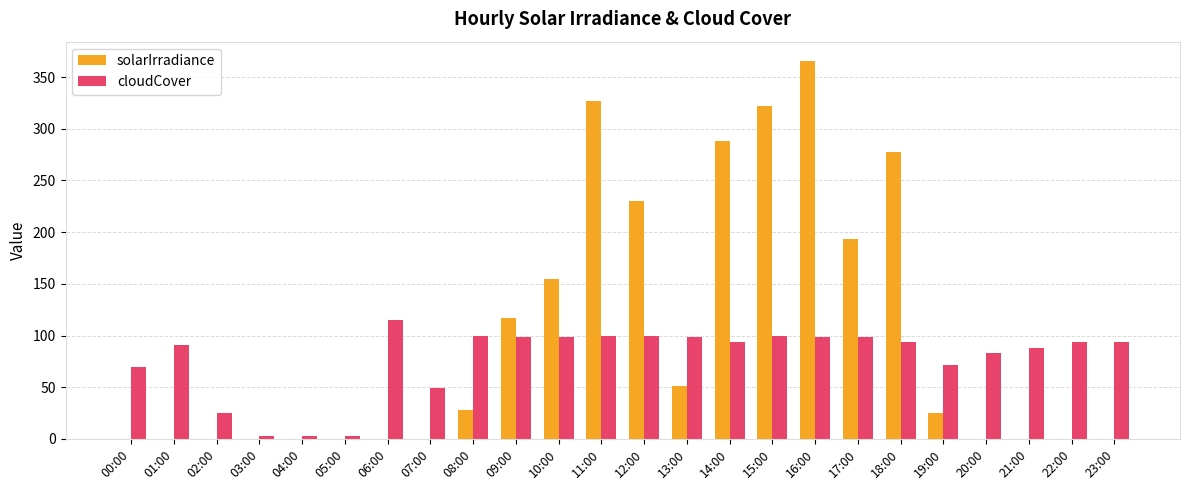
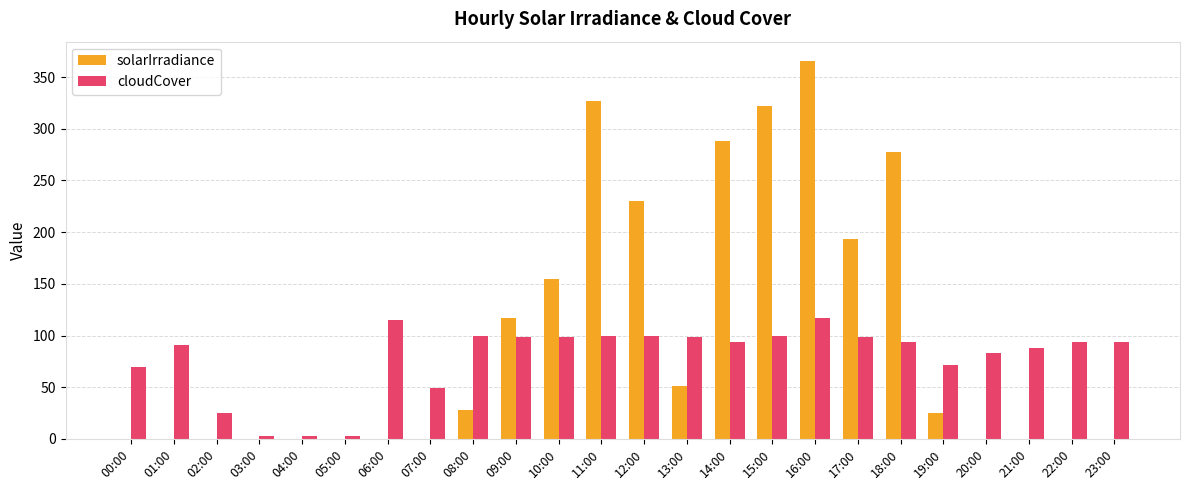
  {
    "solarIrradiance": {
      "00:00": 0,
      "01:00": 0,
      "02:00": 0,
      "03:00": 0,
      "04:00": 0,
      "05:00": 0,
      "06:00": 0,
      "07:00": 0,
      "08:00": 28,
      "09:00": 117,
      "10:00": 155,
      "11:00": 327,
      "12:00": 230,
      "13:00": 51,
      "14:00": 288,
      "15:00": 322,
      "16:00": 366,
      "17:00": 193,
      "18:00": 278,
      "19:00": 25,
      "20:00": 0,
      "21:00": 0,
      "22:00": 0,
      "23:00": 0
    },
    "cloudCover": {
      "00:00": 69,
      "01:00": 91,
      "02:00": 25,
      "03:00": 3,
      "04:00": 3,
      "05:00": 3,
      "06:00": 115,
      "07:00": 50,
      "08:00": 100,
      "09:00": 99,
      "10:00": 99,
      "11:00": 100,
      "12:00": 100,
      "13:00": 99,
      "14:00": 94,
      "15:00": 100,
-     "16:00": 99,
+     "16:00": 117,
      "17:00": 99,
      "18:00": 94,
      "19:00": 71,
      "20:00": 83,
      "21:00": 88,
      "22:00": 94,
      "23:00": 94
    }
  }
